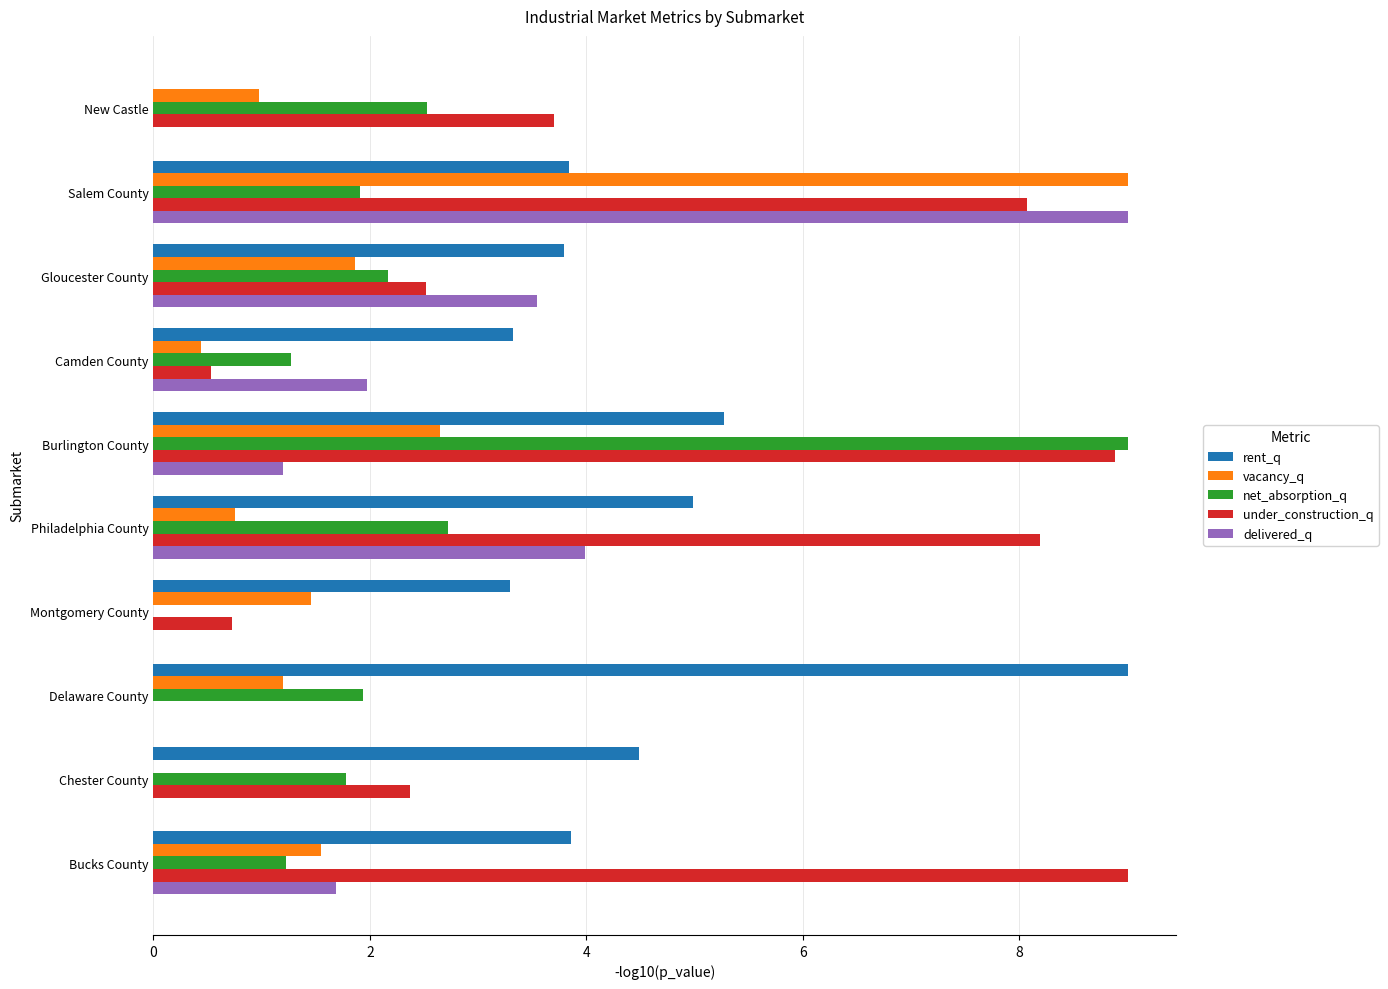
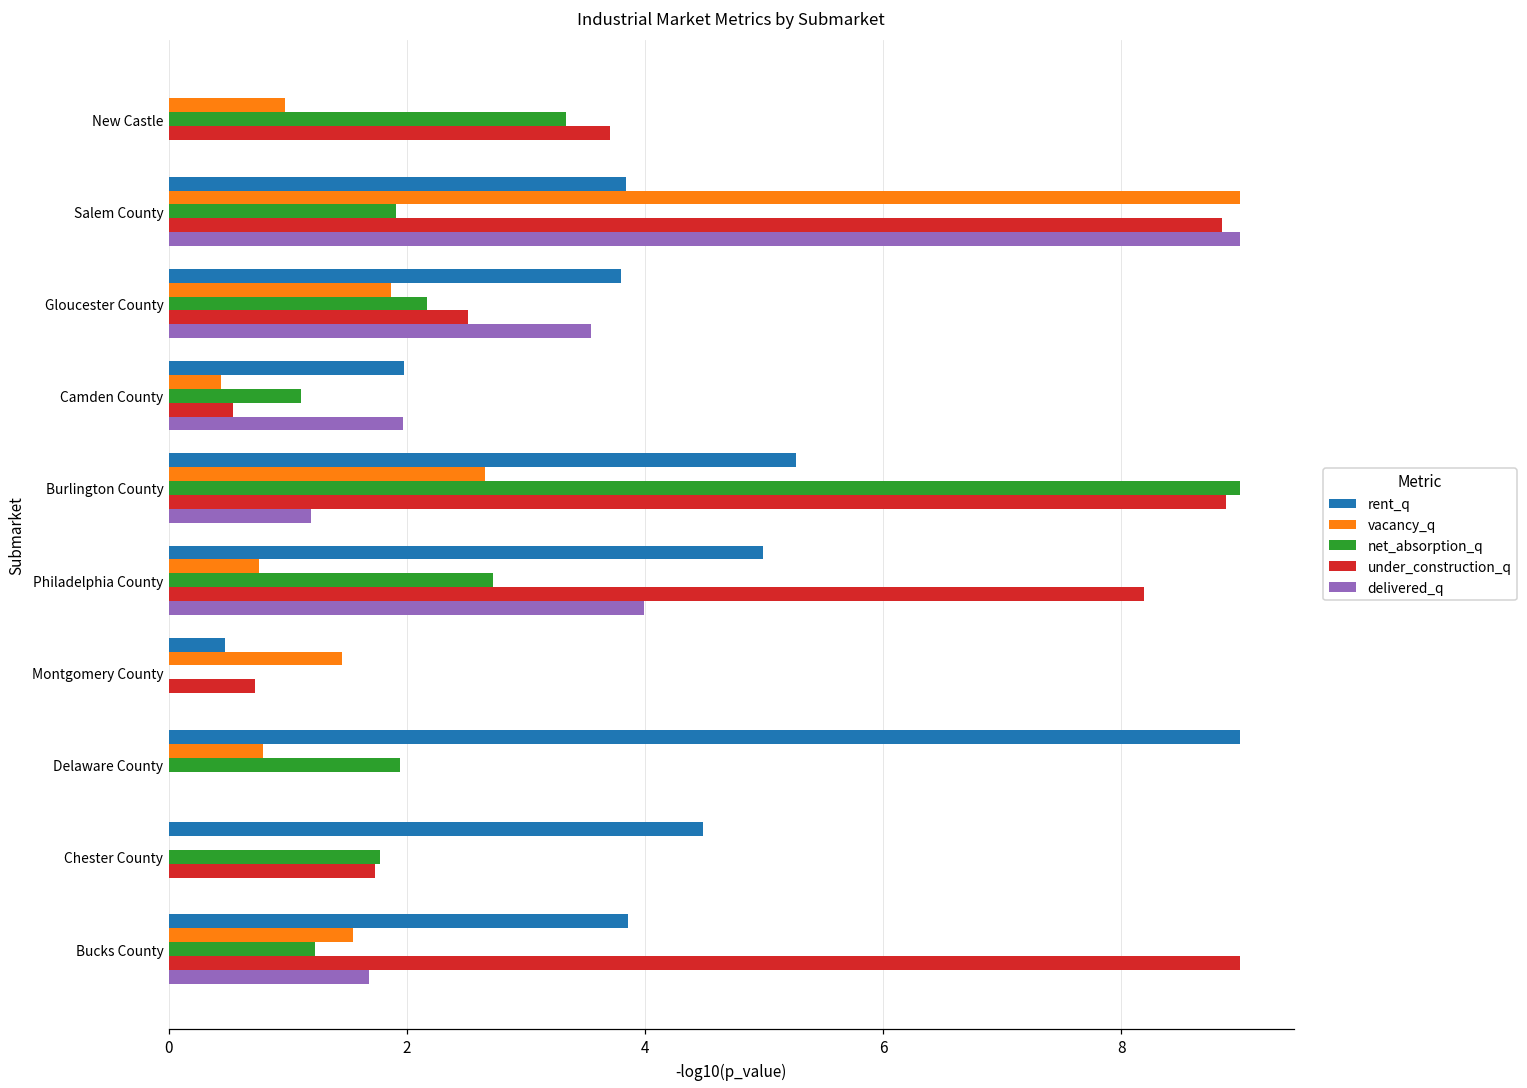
  {
    "rent_q": {
      "New Castle": 0.00,
      "Salem County": 3.84,
      "Gloucester County": 3.80,
-     "Camden County": 3.32,
+     "Camden County": 1.97,
      "Burlington County": 5.27,
      "Philadelphia County": 4.99,
-     "Montgomery County": 3.30,
+     "Montgomery County": 0.48,
      "Delaware County": 9.00,
      "Chester County": 4.49,
      "Bucks County": 3.86
    },
    "vacancy_q": {
      "New Castle": 0.98,
      "Salem County": 9.00,
      "Gloucester County": 1.86,
      "Camden County": 0.44,
      "Burlington County": 2.65,
      "Philadelphia County": 0.76,
      "Montgomery County": 1.45,
-     "Delaware County": 1.20,
+     "Delaware County": 0.79,
      "Chester County": 0.00,
      "Bucks County": 1.55
    },
    "net_absorption_q": {
-     "New Castle": 2.53,
+     "New Castle": 3.33,
      "Salem County": 1.91,
      "Gloucester County": 2.17,
-     "Camden County": 1.27,
+     "Camden County": 1.11,
      "Burlington County": 9.00,
      "Philadelphia County": 2.72,
      "Montgomery County": 0.00,
      "Delaware County": 1.94,
      "Chester County": 1.78,
      "Bucks County": 1.23
    },
    "under_construction_q": {
      "New Castle": 3.70,
-     "Salem County": 8.07,
+     "Salem County": 8.84,
      "Gloucester County": 2.52,
      "Camden County": 0.54,
      "Burlington County": 8.88,
      "Philadelphia County": 8.19,
      "Montgomery County": 0.72,
      "Delaware County": 0.00,
-     "Chester County": 2.37,
+     "Chester County": 1.73,
      "Bucks County": 9.00
    },
    "delivered_q": {
      "New Castle": 0.00,
      "Salem County": 9.00,
      "Gloucester County": 3.54,
      "Camden County": 1.97,
      "Burlington County": 1.20,
      "Philadelphia County": 3.99,
      "Montgomery County": 0.00,
      "Delaware County": 0.00,
      "Chester County": 0.00,
      "Bucks County": 1.68
    }
  }
